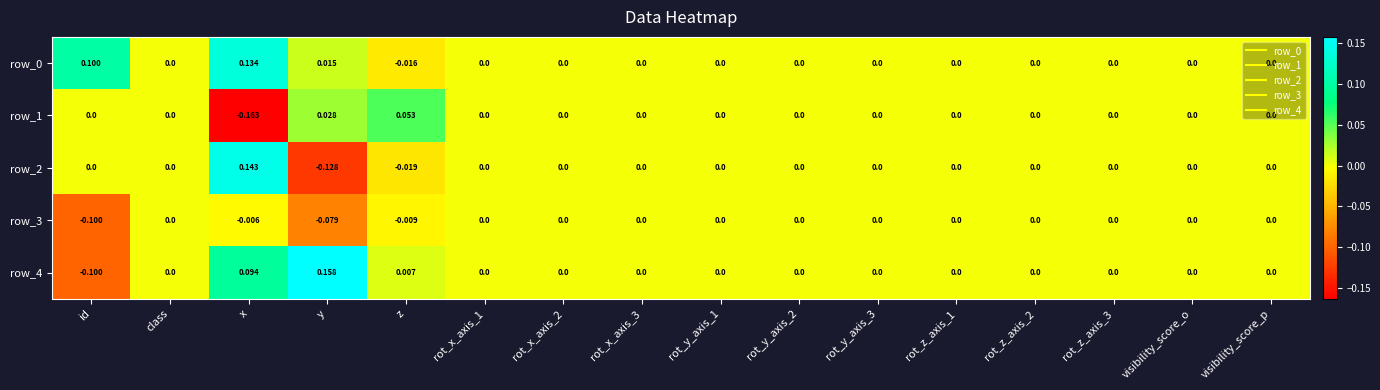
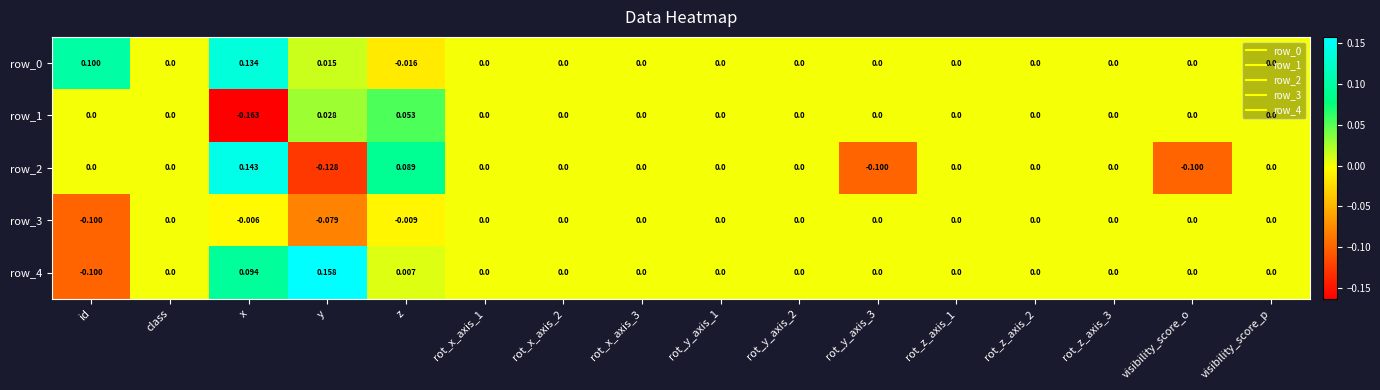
  {
    "row_0": {
      "id": 0.100,
      "class": 0.0,
      "x": 0.134,
      "y": 0.015,
      "z": -0.016,
      "rot_x_axis_1": 0.0,
      "rot_x_axis_2": 0.0,
      "rot_x_axis_3": 0.0,
      "rot_y_axis_1": 0.0,
      "rot_y_axis_2": 0.0,
      "rot_y_axis_3": 0.0,
      "rot_z_axis_1": 0.0,
      "rot_z_axis_2": 0.0,
      "rot_z_axis_3": 0.0,
      "visibility_score_o": 0.0
    },
    "row_1": {
      "id": 0.0,
      "class": 0.0,
      "x": -0.163,
      "y": 0.028,
      "z": 0.053,
      "rot_x_axis_1": 0.0,
      "rot_x_axis_2": 0.0,
      "rot_x_axis_3": 0.0,
      "rot_y_axis_1": 0.0,
      "rot_y_axis_2": 0.0,
      "rot_y_axis_3": 0.0,
      "rot_z_axis_1": 0.0,
      "rot_z_axis_2": 0.0,
      "rot_z_axis_3": 0.0,
      "visibility_score_o": 0.0
    },
    "row_2": {
      "id": 0.0,
      "class": 0.0,
      "x": 0.143,
      "y": -0.128,
-     "z": -0.019,
+     "z": 0.089,
      "rot_x_axis_1": 0.0,
      "rot_x_axis_2": 0.0,
      "rot_x_axis_3": 0.0,
      "rot_y_axis_1": 0.0,
      "rot_y_axis_2": 0.0,
-     "rot_y_axis_3": 0.0,
+     "rot_y_axis_3": -0.100,
      "rot_z_axis_1": 0.0,
      "rot_z_axis_2": 0.0,
      "rot_z_axis_3": 0.0,
-     "visibility_score_o": 0.0,
+     "visibility_score_o": -0.100,
      "visibility_score_p": 0.0
    },
    "row_3": {
      "id": -0.100,
      "class": 0.0,
      "x": -0.006,
      "y": -0.079,
      "z": -0.009,
      "rot_x_axis_1": 0.0,
      "rot_x_axis_2": 0.0,
      "rot_x_axis_3": 0.0,
      "rot_y_axis_1": 0.0,
      "rot_y_axis_2": 0.0,
      "rot_y_axis_3": 0.0,
      "rot_z_axis_1": 0.0,
      "rot_z_axis_2": 0.0,
      "rot_z_axis_3": 0.0,
      "visibility_score_o": 0.0,
      "visibility_score_p": 0.0
    },
    "row_4": {
      "id": -0.100,
      "class": 0.0,
      "x": 0.094,
      "y": 0.158,
      "z": 0.007,
      "rot_x_axis_1": 0.0,
      "rot_x_axis_2": 0.0,
      "rot_x_axis_3": 0.0,
      "rot_y_axis_1": 0.0,
      "rot_y_axis_2": 0.0,
      "rot_y_axis_3": 0.0,
      "rot_z_axis_1": 0.0,
      "rot_z_axis_2": 0.0,
      "rot_z_axis_3": 0.0,
      "visibility_score_o": 0.0,
      "visibility_score_p": 0.0
    }
  }
